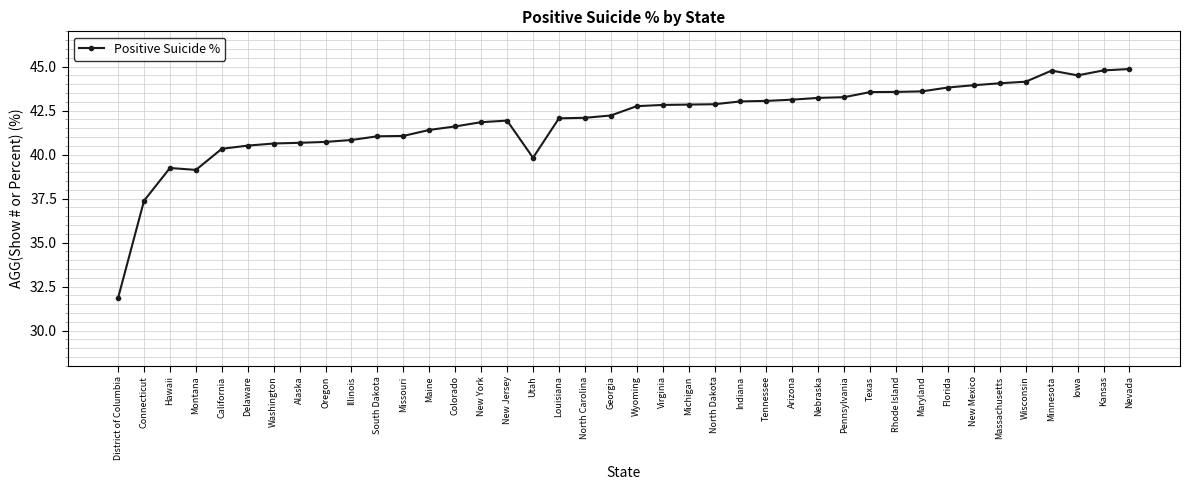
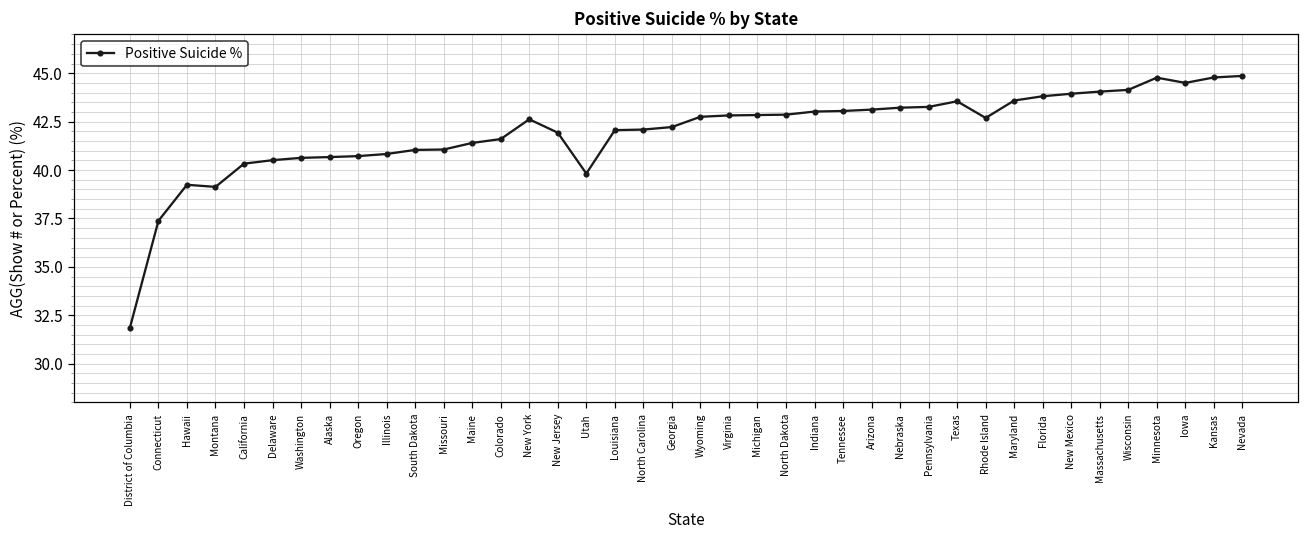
  {
    "District of Columbia": 31.9,
    "Connecticut": 37.4,
    "Hawaii": 39.2,
    "Montana": 39.1,
    "California": 40.3,
    "Delaware": 40.5,
    "Washington": 40.6,
    "Alaska": 40.7,
    "Oregon": 40.7,
    "Illinois": 40.8,
    "South Dakota": 41.0,
    "Missouri": 41.1,
    "Maine": 41.4,
    "Colorado": 41.6,
-   "New York": 41.8,
+   "New York": 42.6,
    "New Jersey": 41.9,
    "Utah": 39.8,
    "Louisiana": 42.1,
    "North Carolina": 42.1,
    "Georgia": 42.2,
    "Wyoming": 42.8,
    "Virginia": 42.8,
    "Michigan": 42.8,
    "North Dakota": 42.9,
    "Indiana": 43.0,
    "Tennessee": 43.1,
    "Arizona": 43.1,
    "Nebraska": 43.2,
    "Pennsylvania": 43.3,
    "Texas": 43.6,
-   "Rhode Island": 43.6,
+   "Rhode Island": 42.7,
    "Maryland": 43.6,
    "Florida": 43.8,
    "New Mexico": 43.9,
    "Massachusetts": 44.1,
    "Wisconsin": 44.1,
    "Minnesota": 44.8,
    "Iowa": 44.5,
    "Kansas": 44.8,
    "Nevada": 44.9
  }
